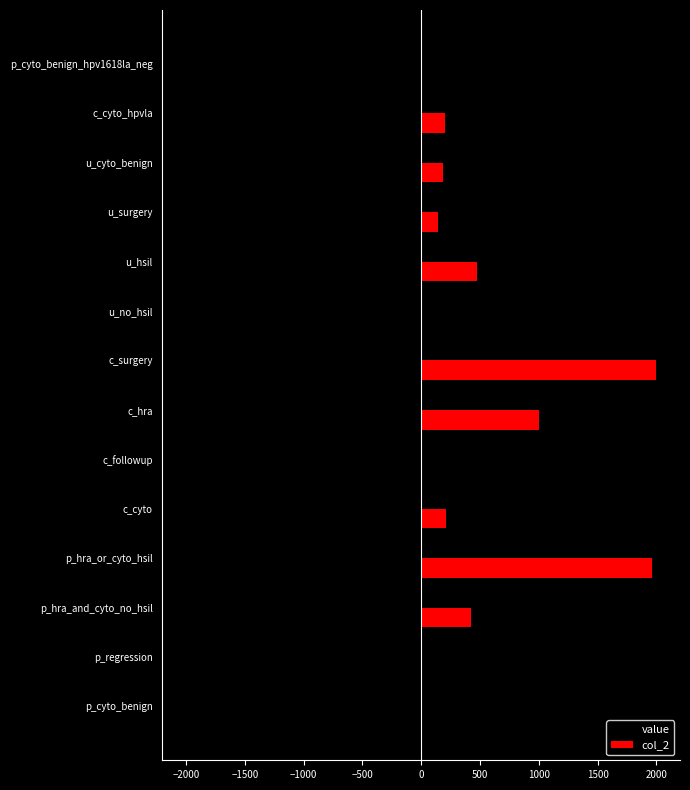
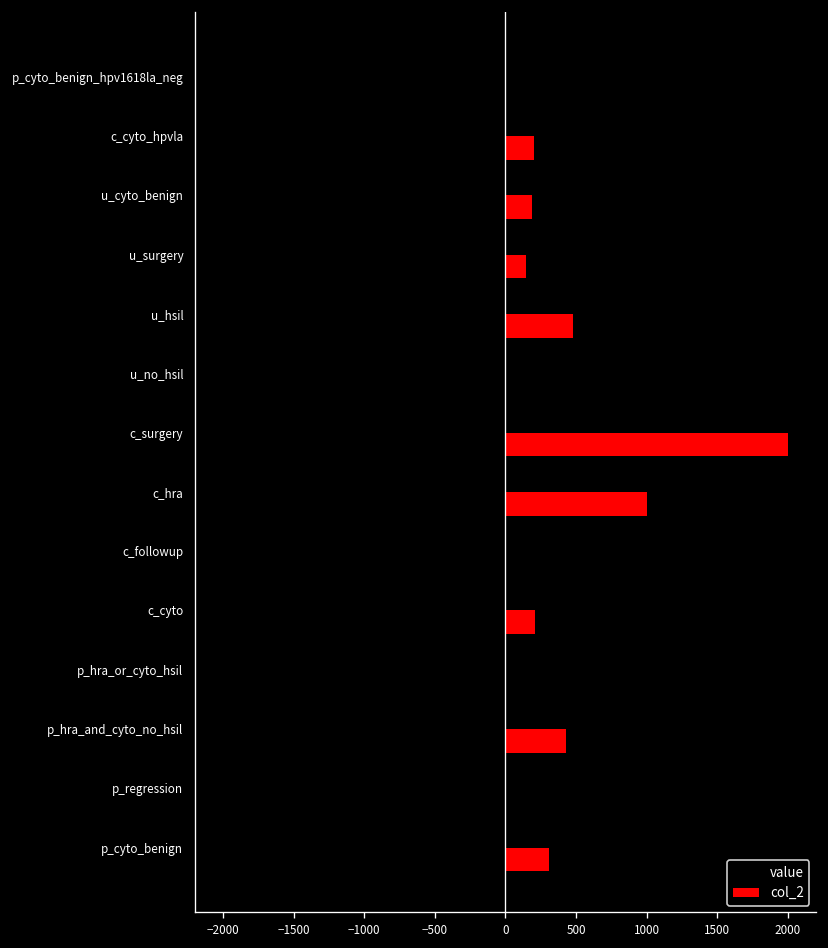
  {
    "value": {
      "c_cyto_hpvla": -150,
      "c_surgery": -2000,
      "c_hra": -1000,
      "c_followup": 0,
      "c_cyto": -240
    },
    "col_2": {
      "c_cyto_hpvla": 200,
      "u_cyto_benign": 190,
      "u_surgery": 150,
      "u_hsil": 480,
      "c_surgery": 2000,
      "c_hra": 1000,
      "c_followup": 0,
      "c_cyto": 210,
-     "p_hra_or_cyto_hsil": 1960,
+     "p_hra_or_cyto_hsil": 0,
      "p_hra_and_cyto_no_hsil": 430,
-     "p_cyto_benign": 0
+     "p_cyto_benign": 310
    }
  }
